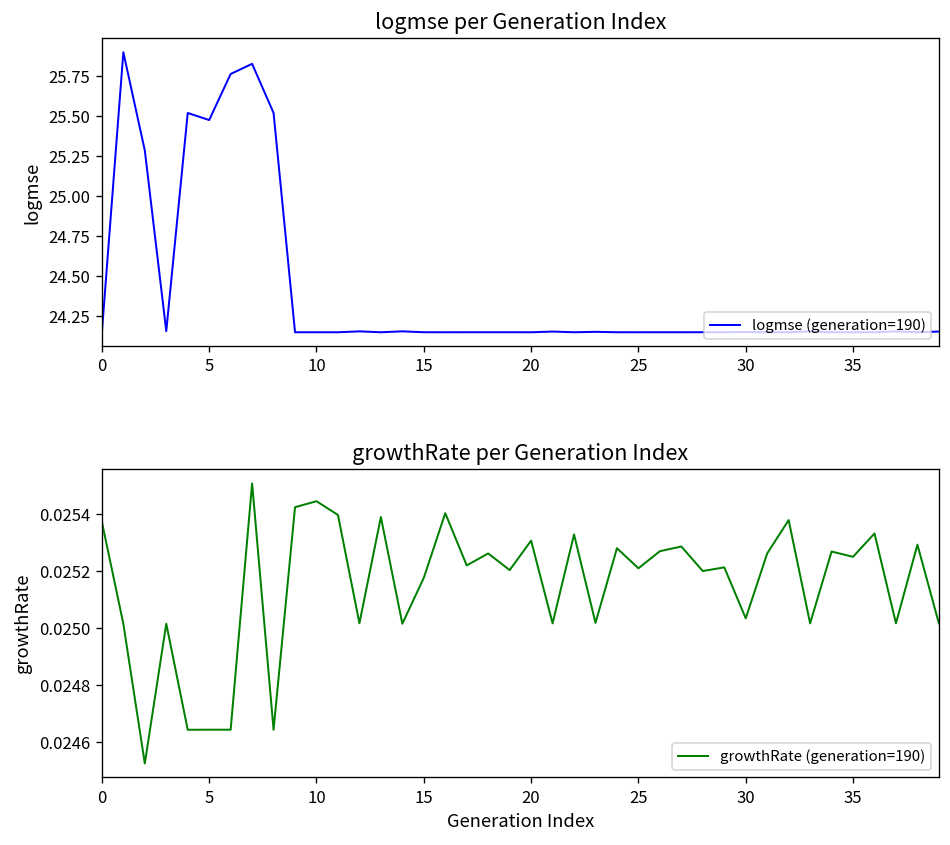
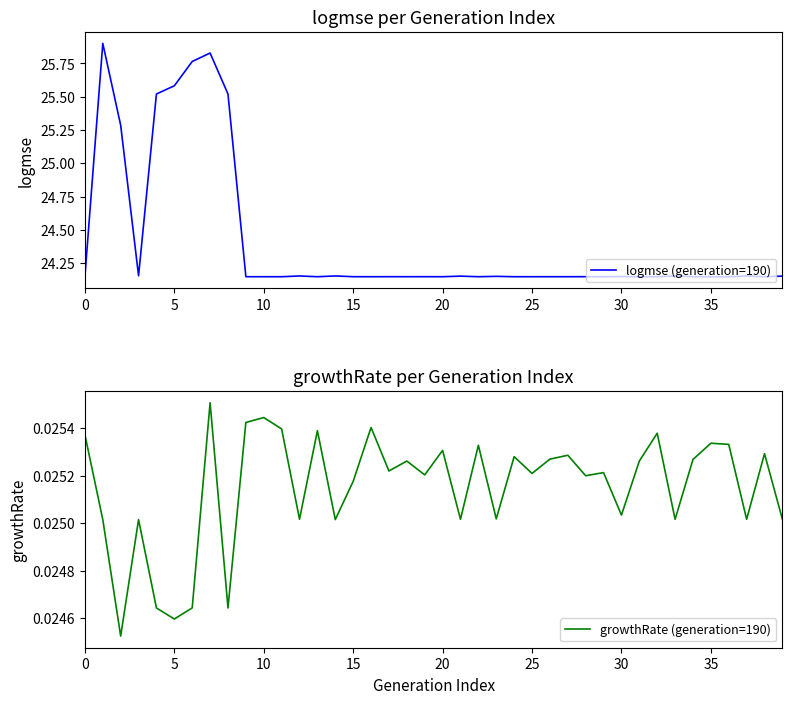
  {
    "logmse per Generation Index": {
      "0": 24.15,
-     "5": 25.48,
+     "5": 25.58,
      "10": 24.15,
      "15": 24.15,
      "20": 24.15,
      "25": 24.15
    },
    "growthRate per Generation Index": {
      "0": 0.02537,
-     "5": 0.02464,
+     "5": 0.02460,
      "10": 0.02545,
      "15": 0.02518,
      "20": 0.02531,
      "25": 0.02521,
      "30": 0.02503,
-     "35": 0.02525
+     "35": 0.02534
    }
  }
